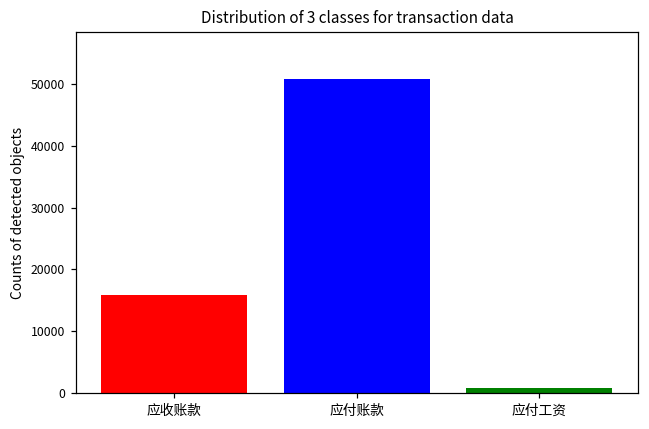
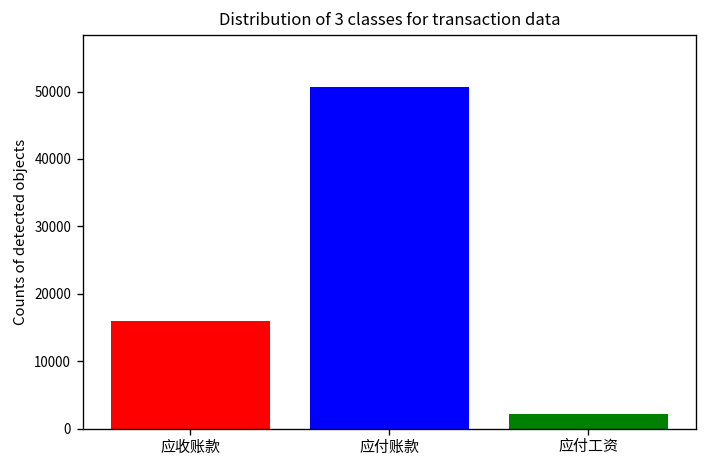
  {
    "应收账款": 16000,
    "应付账款": 51000,
-   "应付工资": 1000
+   "应付工资": 2000
  }
